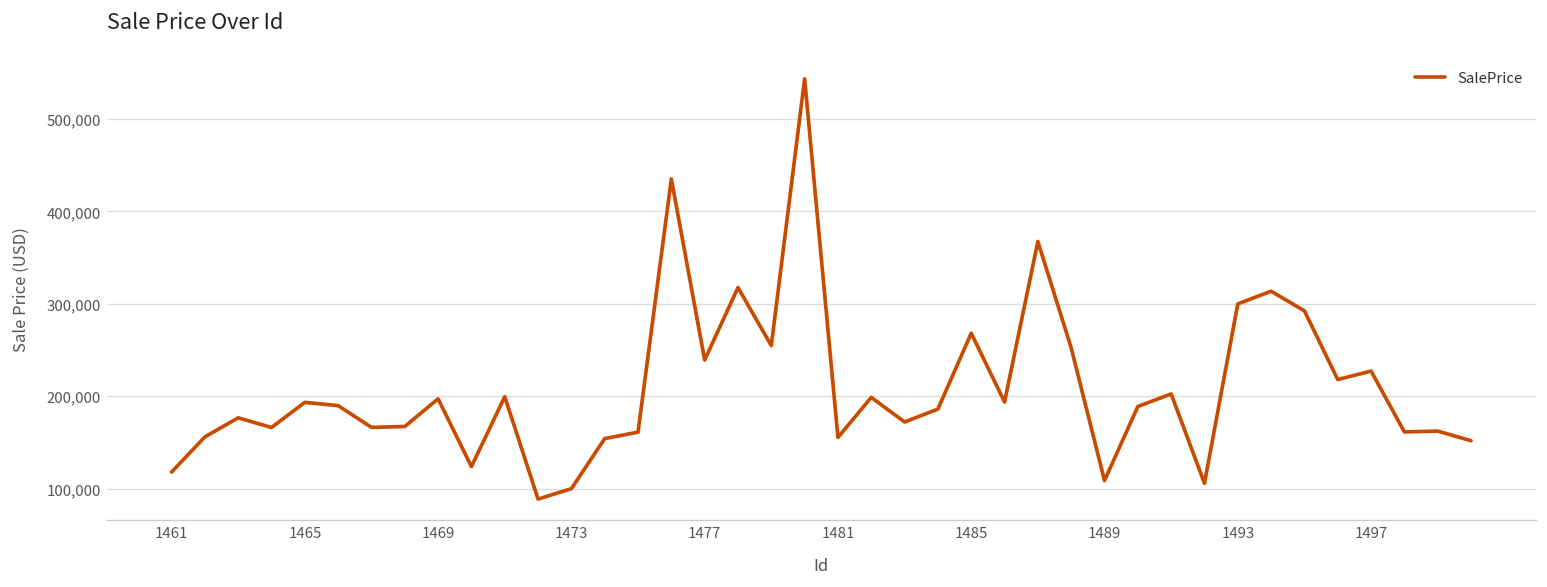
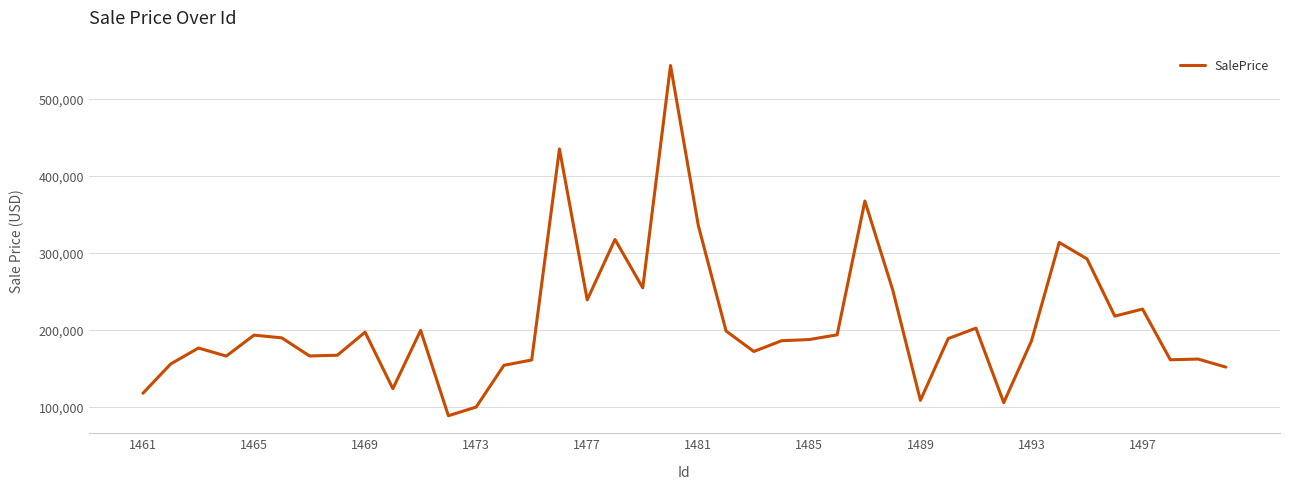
  {
    "1461": "120,000",
    "1465": "190,000",
    "1469": "200,000",
    "1473": "100,000",
    "1477": "240,000",
-   "1481": "160,000",
-   "1485": "270,000",
+   "1481": "340,000",
+   "1485": "190,000",
    "1489": "110,000",
-   "1493": "300,000",
+   "1493": "190,000",
    "1497": "230,000"
  }
